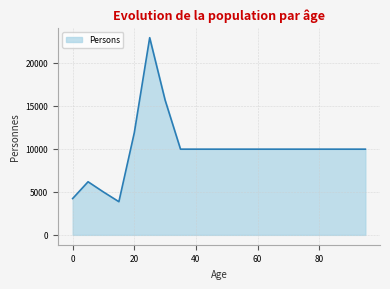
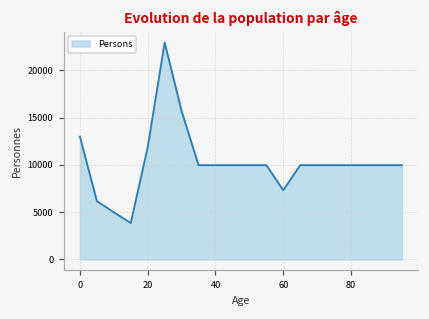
  {
-   "0": 4000,
+   "0": 13000,
    "20": 12000,
    "40": 10000,
-   "60": 10000,
+   "60": 7000,
    "80": 10000
  }
